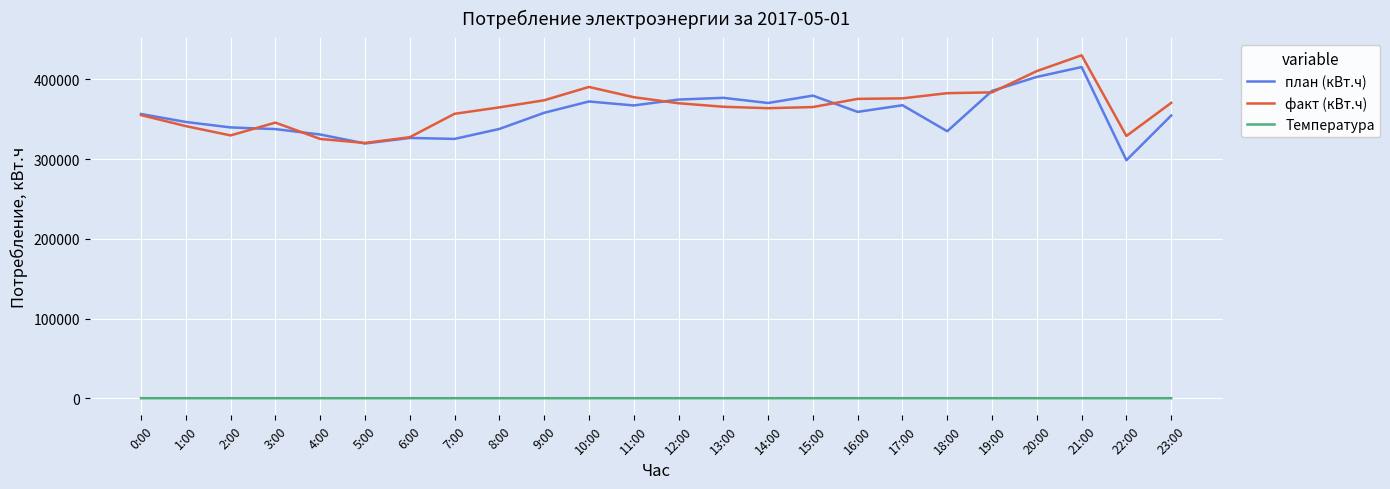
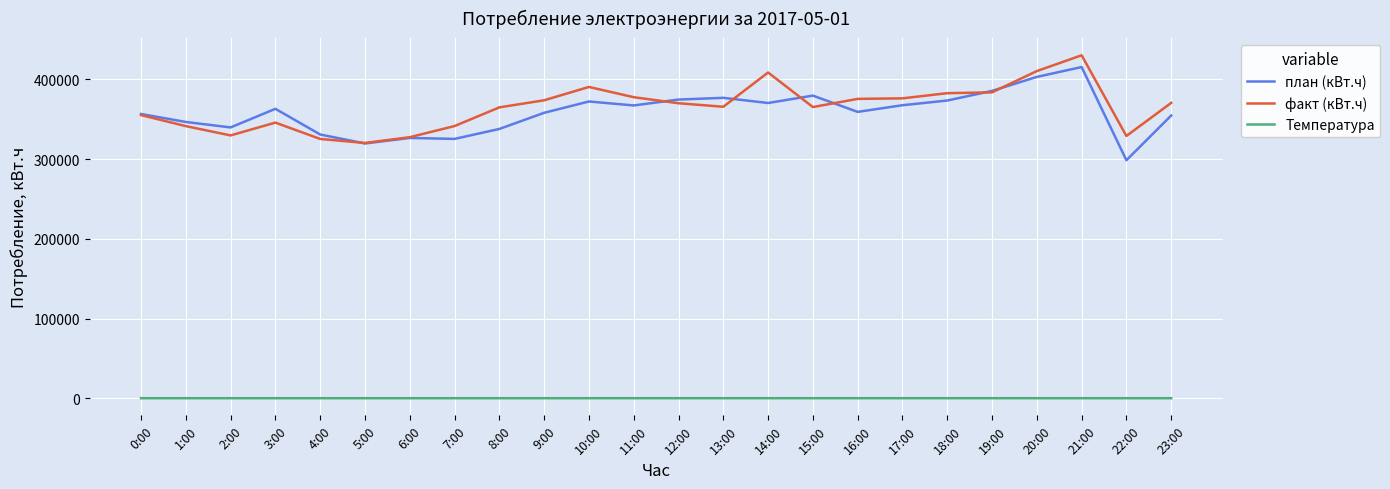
  {
    "план (кВт.ч)": {
      "1:00": 350000,
      "2:00": 340000,
-     "3:00": 340000,
+     "3:00": 360000,
      "4:00": 330000,
      "7:00": 330000,
      "8:00": 340000,
      "9:00": 360000,
      "10:00": 370000,
      "11:00": 370000,
      "12:00": 370000,
      "13:00": 380000,
      "14:00": 370000,
      "15:00": 380000,
      "16:00": 360000,
      "17:00": 370000,
-     "18:00": 340000,
+     "18:00": 370000,
      "20:00": 400000,
      "21:00": 420000,
      "22:00": 300000,
      "23:00": 350000
    },
    "факт (кВт.ч)": {
      "1:00": 340000,
      "2:00": 330000,
      "3:00": 350000,
      "4:00": 330000,
-     "7:00": 360000,
+     "7:00": 340000,
      "8:00": 360000,
      "9:00": 370000,
      "10:00": 390000,
      "11:00": 380000,
      "12:00": 370000,
      "13:00": 370000,
-     "14:00": 360000,
+     "14:00": 410000,
      "15:00": 370000,
      "16:00": 380000,
      "17:00": 380000,
      "18:00": 380000,
      "20:00": 410000,
      "21:00": 430000,
      "22:00": 330000,
      "23:00": 370000
    },
    "Температура": {
      "0:00": 0,
      "1:00": 0,
      "2:00": 0,
      "3:00": 0,
      "4:00": 0,
      "5:00": 0,
      "6:00": 0,
      "7:00": 0,
      "8:00": 0,
      "9:00": 0,
      "10:00": 0,
      "11:00": 0,
      "12:00": 0,
      "13:00": 0,
      "14:00": 0,
      "15:00": 0,
      "16:00": 0,
      "17:00": 0,
      "18:00": 0,
      "19:00": 0,
      "20:00": 0,
      "21:00": 0,
      "22:00": 0,
      "23:00": 0
    }
  }
